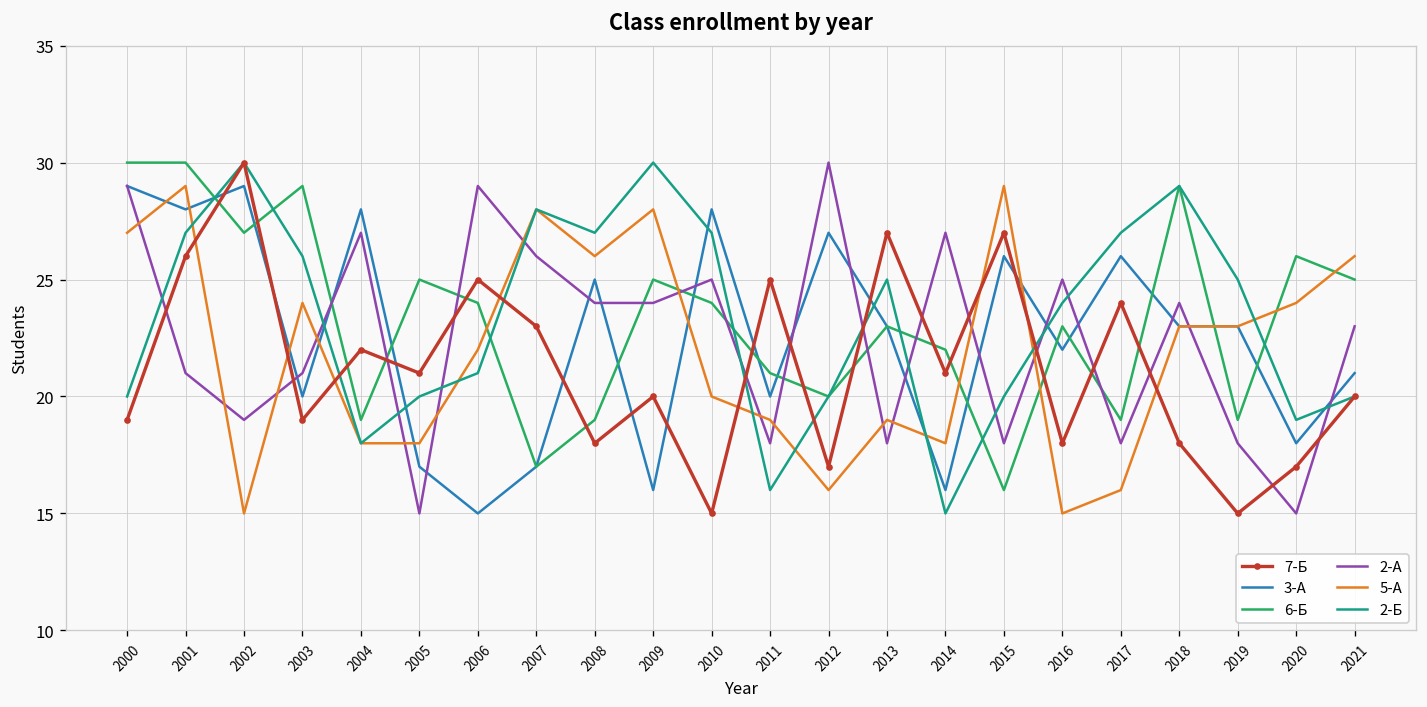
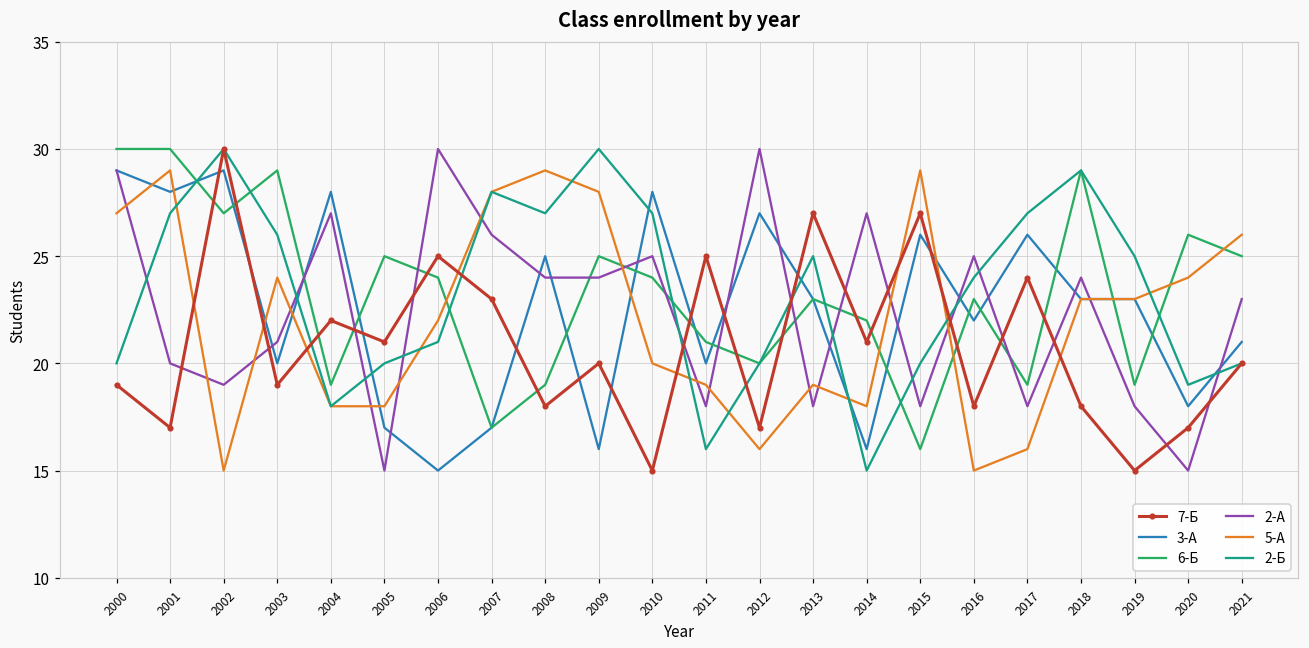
  {
    "7-Б": {
      "2000": 19,
-     "2001": 26,
+     "2001": 17,
      "2003": 19,
      "2004": 22,
      "2005": 21,
      "2006": 25,
      "2007": 23,
      "2008": 18,
      "2009": 20,
      "2010": 15,
      "2011": 25,
      "2012": 17,
      "2013": 27,
      "2014": 21,
      "2015": 27,
      "2016": 18,
      "2017": 24,
      "2018": 18,
      "2019": 15,
      "2020": 17
    },
    "3-А": {
      "2001": 28,
      "2002": 29,
      "2003": 20,
      "2004": 28,
      "2005": 17,
      "2006": 15,
      "2008": 25,
      "2009": 16,
      "2010": 28,
      "2011": 20,
      "2012": 27,
      "2014": 16,
      "2015": 26,
      "2016": 22,
      "2017": 26,
      "2020": 18,
      "2021": 21
    },
    "2-А": {
-     "2001": 21,
+     "2001": 20,
      "2002": 19,
      "2003": 21,
      "2004": 27,
      "2005": 15,
-     "2006": 29,
+     "2006": 30,
      "2007": 26,
      "2008": 24,
      "2009": 24,
      "2010": 25,
      "2011": 18,
      "2012": 30,
      "2013": 18,
      "2014": 27,
      "2015": 18,
      "2016": 25,
      "2017": 18,
      "2018": 24,
      "2019": 18,
      "2020": 15,
      "2021": 23
    },
    "5-А": {
      "2000": 27,
      "2001": 29,
      "2002": 15,
      "2003": 24,
      "2005": 18,
      "2006": 22,
-     "2008": 26,
+     "2008": 29,
      "2009": 28,
      "2010": 20,
      "2011": 19,
      "2012": 16,
      "2013": 19,
      "2014": 18,
      "2015": 29,
      "2016": 15,
      "2017": 16,
      "2020": 24,
      "2021": 26
    }
  }
